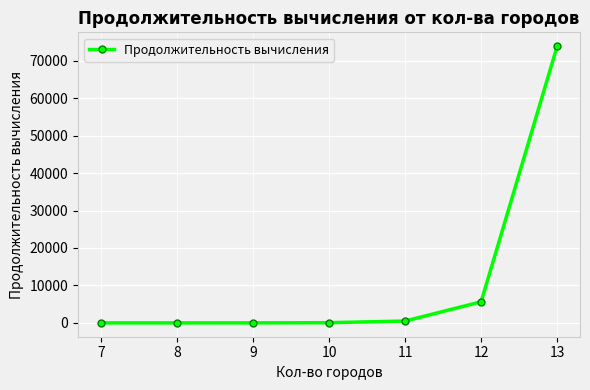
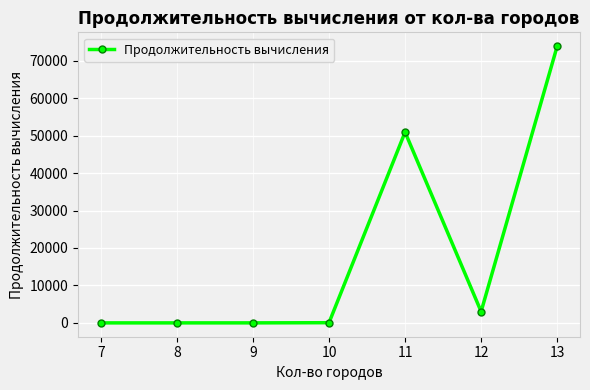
  {
    "7": 0,
    "8": 0,
    "9": 0,
    "10": 0,
-   "11": 0,
-   "12": 6000,
+   "11": 51000,
+   "12": 3000,
    "13": 74000
  }
